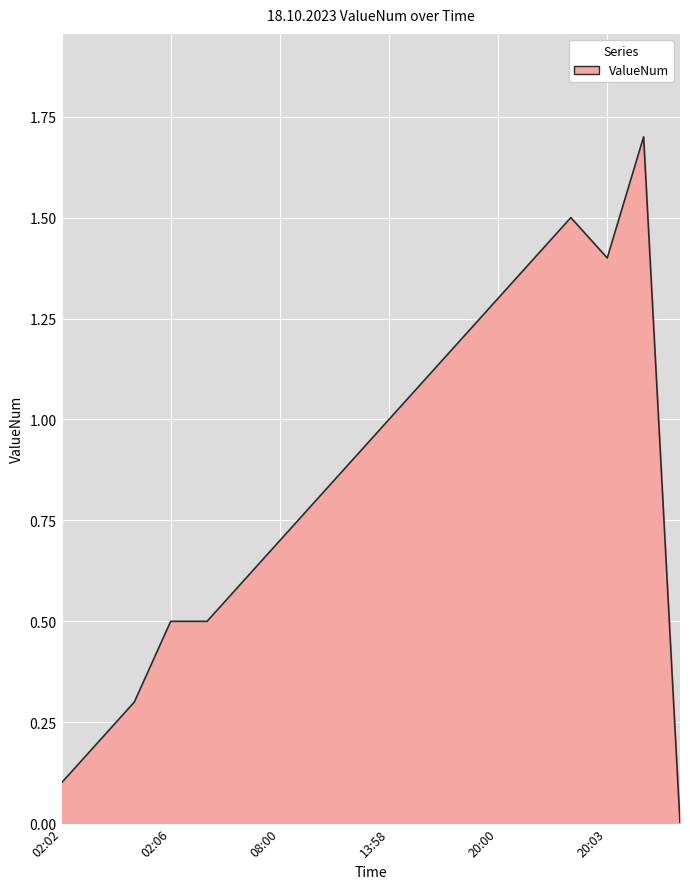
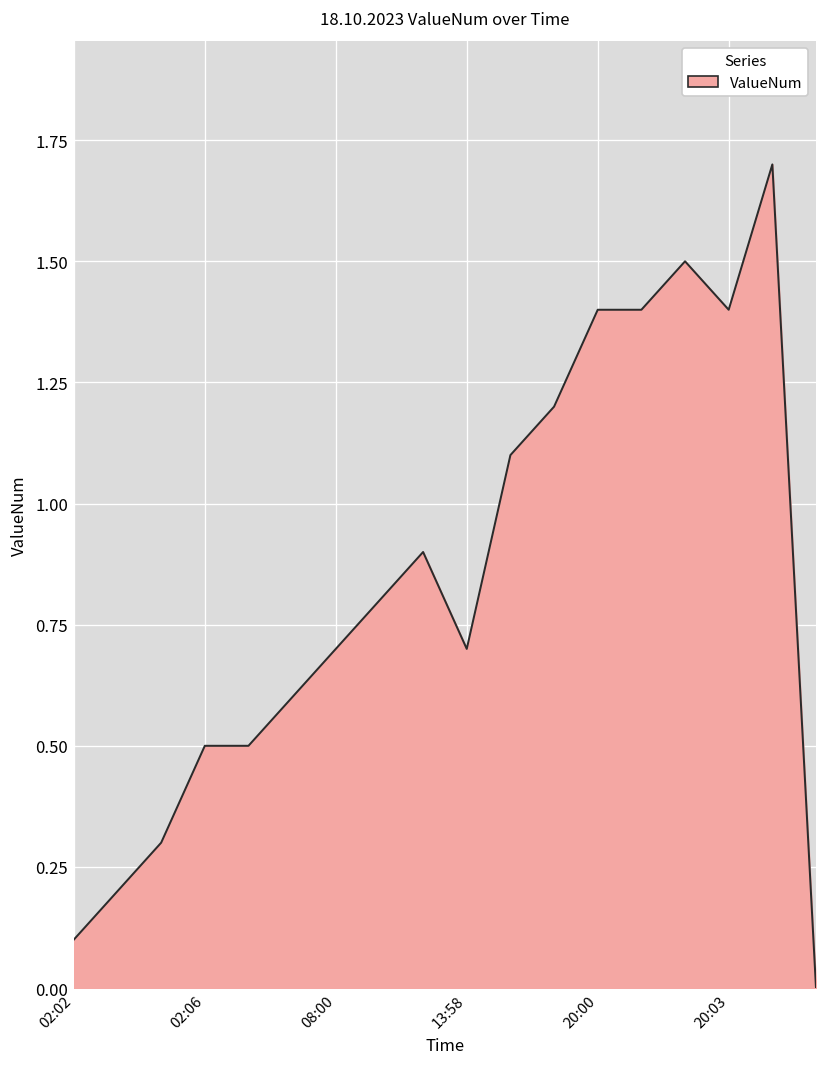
  {
    "02:02": 0.1,
    "02:06": 0.5,
    "08:00": 0.7,
-   "13:58": 1.0,
-   "20:00": 1.3,
+   "13:58": 0.7,
+   "20:00": 1.4,
    "20:03": 1.4
  }
